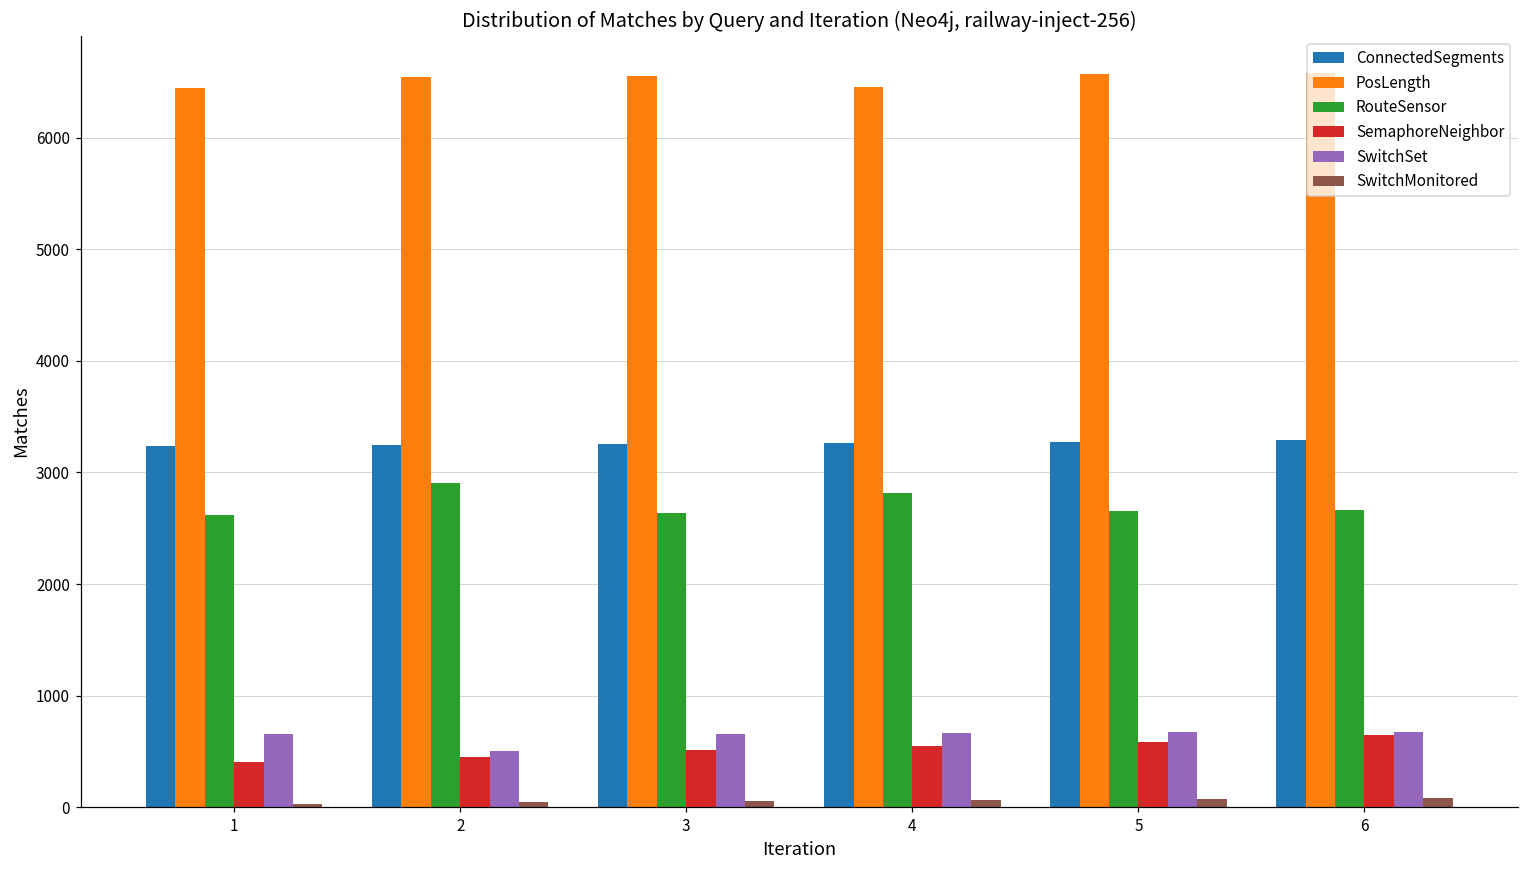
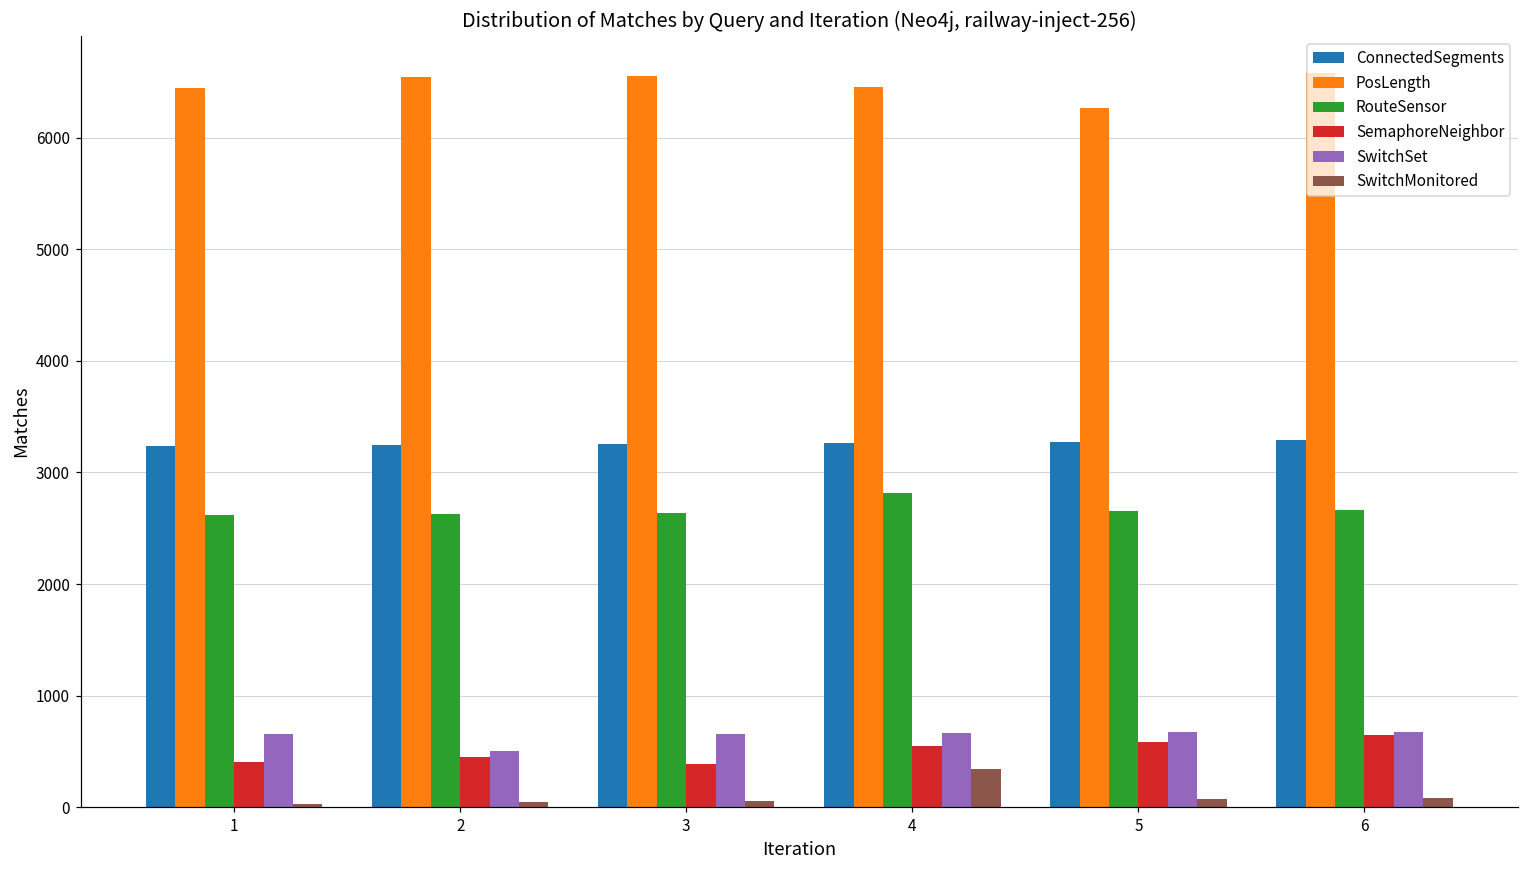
  {
    "ConnectedSegments": {
      "1": 3240,
      "2": 3250,
      "3": 3260,
      "4": 3270,
      "5": 3280,
      "6": 3290
    },
    "PosLength": {
      "1": 6450,
      "2": 6540,
      "3": 6550,
      "4": 6460,
-     "5": 6570
+     "5": 6270
    },
    "RouteSensor": {
      "1": 2620,
-     "2": 2910,
+     "2": 2630,
      "3": 2640,
      "4": 2820,
      "5": 2660,
      "6": 2670
    },
    "SemaphoreNeighbor": {
      "1": 400,
      "2": 450,
-     "3": 510,
+     "3": 390,
      "4": 550,
      "5": 590,
      "6": 650
    },
    "SwitchSet": {
      "1": 650,
      "2": 510,
      "3": 660,
      "4": 670,
      "5": 670,
      "6": 670
    },
    "SwitchMonitored": {
      "1": 30,
      "2": 40,
      "3": 50,
-     "4": 60,
+     "4": 340,
      "5": 70,
      "6": 80
    }
  }
